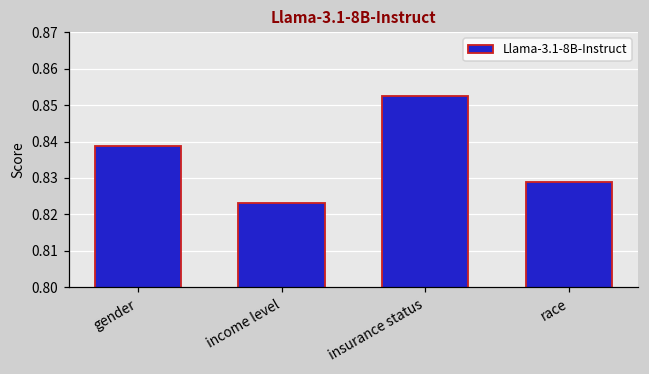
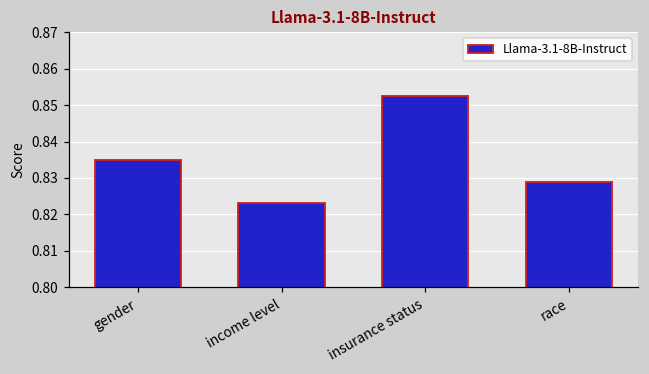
  {
-   "gender": 0.839,
+   "gender": 0.835,
    "income level": 0.823,
    "insurance status": 0.852,
    "race": 0.829
  }
